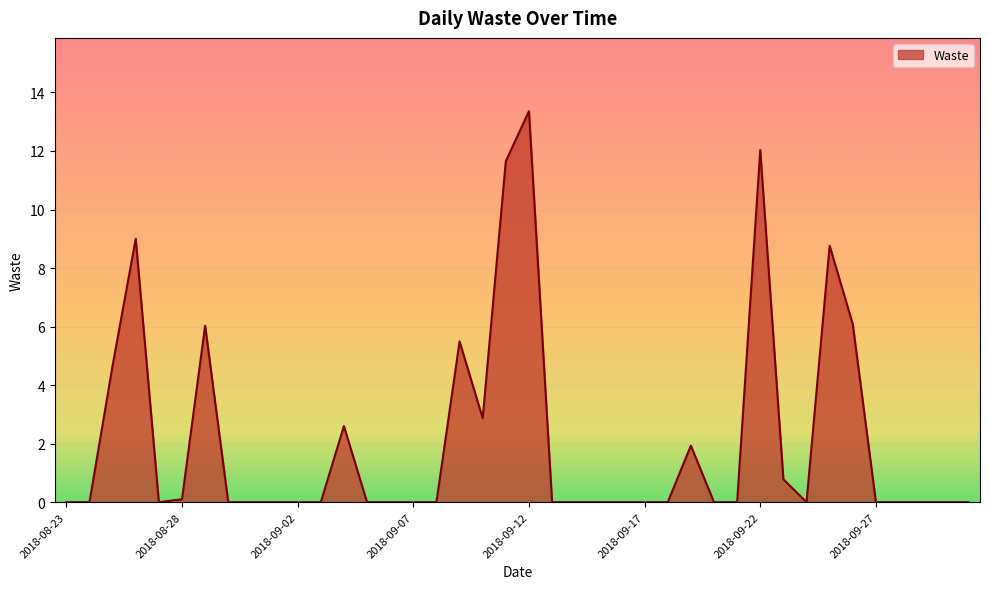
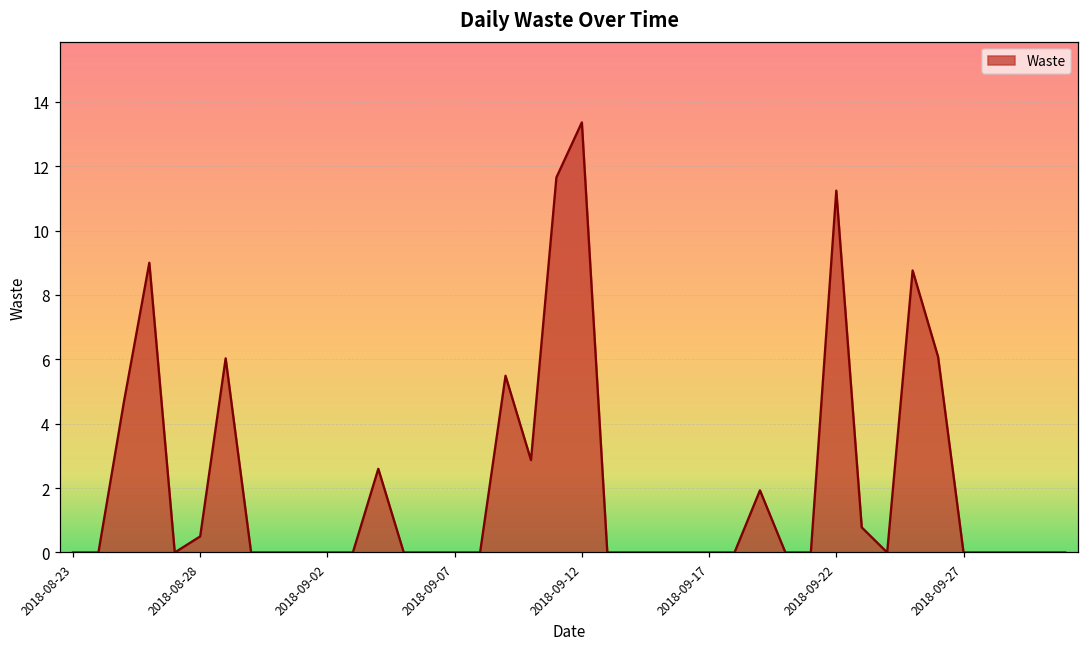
  {
    "2018-08-23": 0.0,
-   "2018-08-28": 0.1,
+   "2018-08-28": 0.5,
    "2018-09-02": 0.0,
    "2018-09-07": 0.0,
    "2018-09-12": 13.4,
    "2018-09-17": 0.0,
-   "2018-09-22": 12.0,
+   "2018-09-22": 11.2,
    "2018-09-27": 0.0
  }
